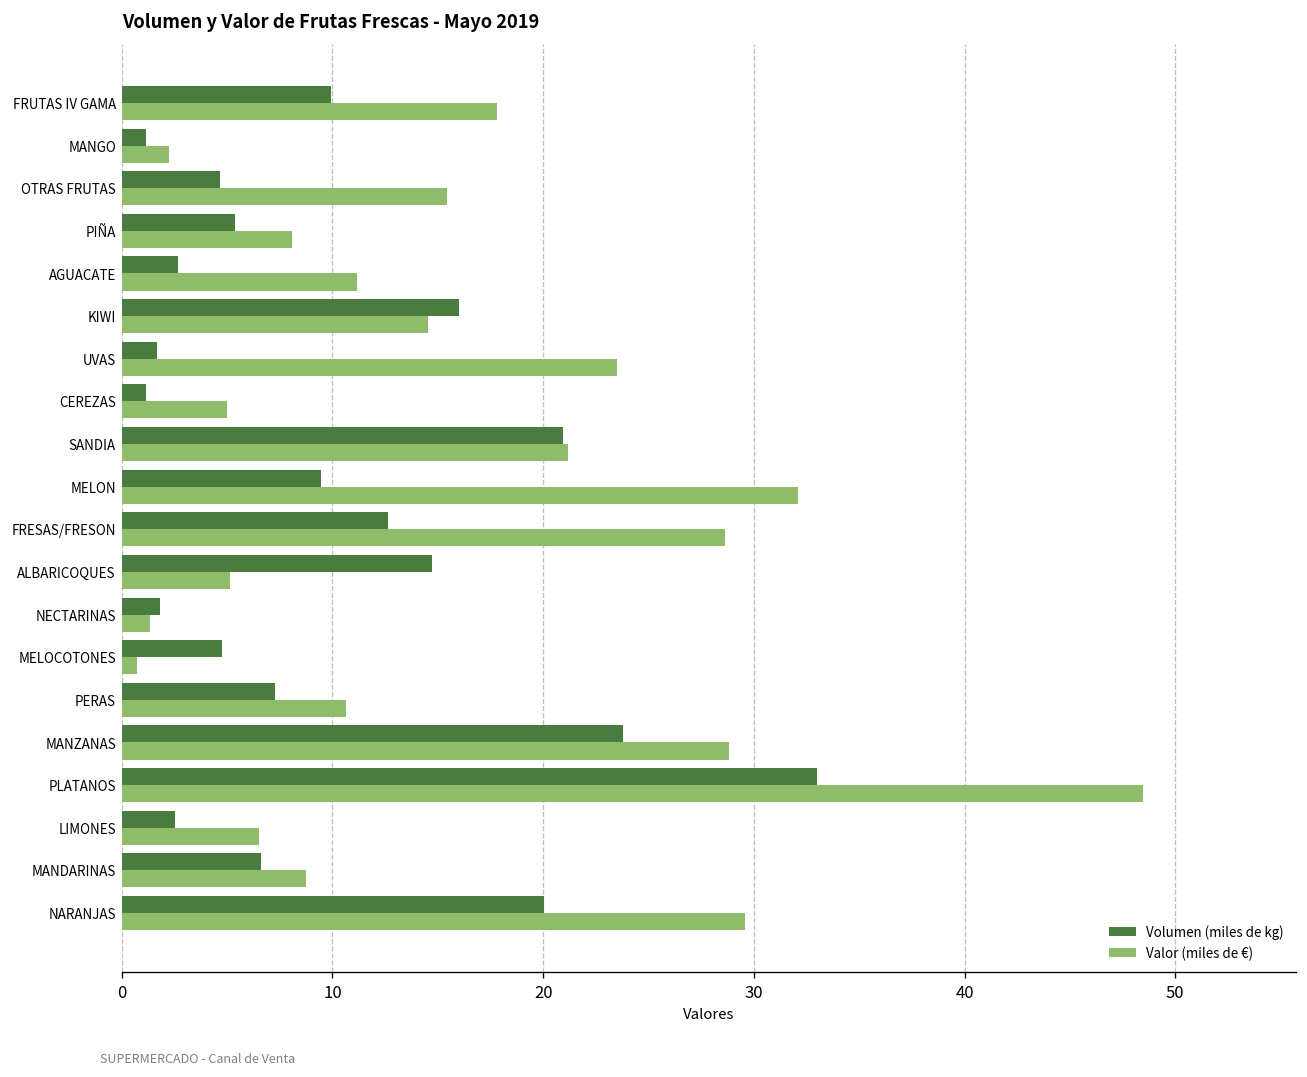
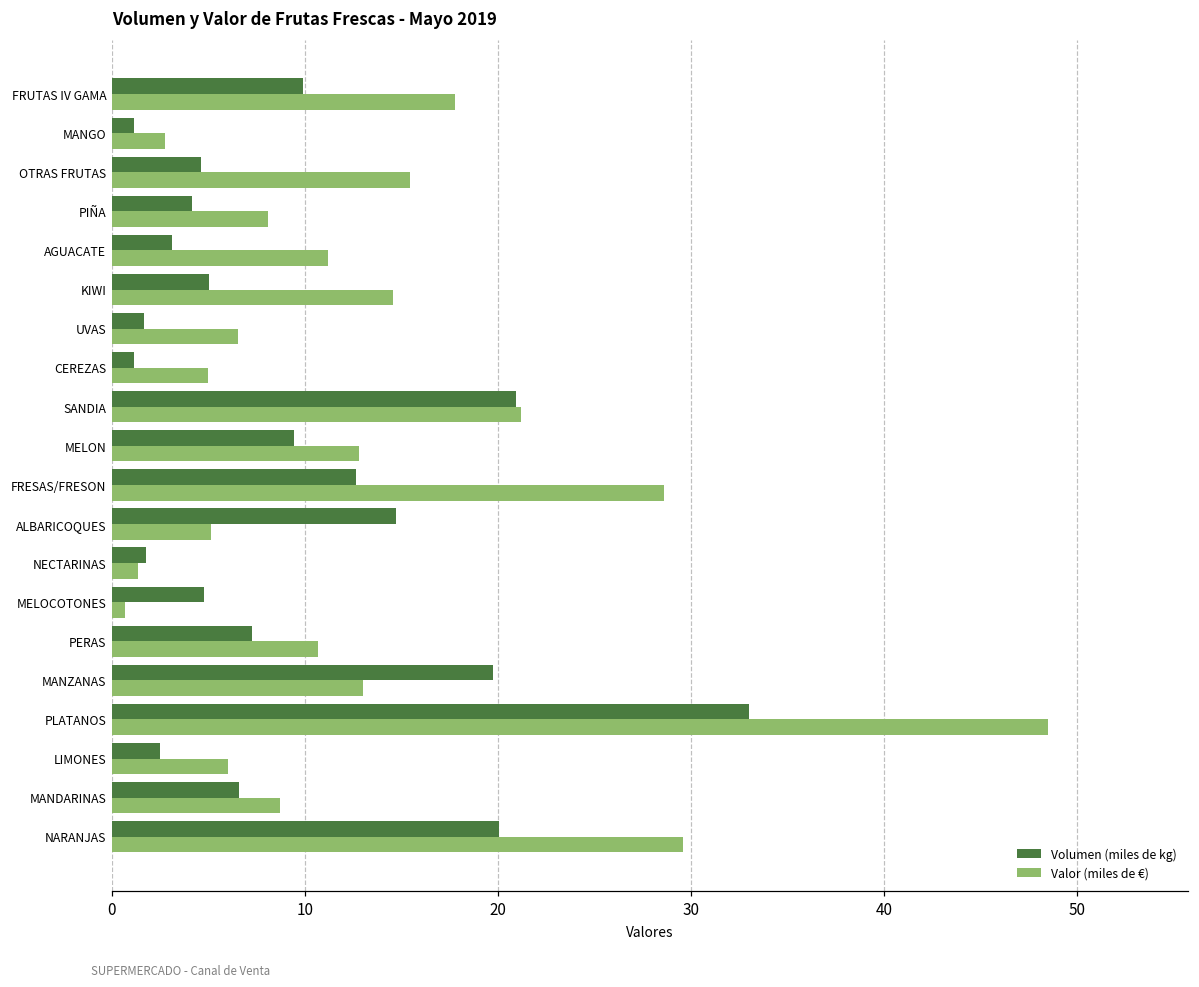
  {
    "Volumen (miles de kg)": {
      "FRUTAS IV GAMA": 9.9,
      "MANGO": 1.1,
      "OTRAS FRUTAS": 4.7,
-     "PIÑA": 5.4,
-     "AGUACATE": 2.6,
-     "KIWI": 16.0,
+     "PIÑA": 4.2,
+     "AGUACATE": 3.1,
+     "KIWI": 5.0,
      "UVAS": 1.7,
      "CEREZAS": 1.1,
      "SANDIA": 20.9,
      "MELON": 9.5,
      "FRESAS/FRESON": 12.6,
      "ALBARICOQUES": 14.7,
      "NECTARINAS": 1.8,
      "MELOCOTONES": 4.8,
      "PERAS": 7.3,
-     "MANZANAS": 23.8,
+     "MANZANAS": 19.7,
      "PLATANOS": 33.0,
      "LIMONES": 2.5,
      "MANDARINAS": 6.6,
      "NARANJAS": 20.0
    },
    "Valor (miles de €)": {
      "FRUTAS IV GAMA": 17.8,
-     "MANGO": 2.2,
+     "MANGO": 2.7,
      "OTRAS FRUTAS": 15.4,
      "PIÑA": 8.1,
      "AGUACATE": 11.2,
      "KIWI": 14.5,
-     "UVAS": 23.5,
+     "UVAS": 6.5,
      "CEREZAS": 5.0,
      "SANDIA": 21.2,
-     "MELON": 32.1,
+     "MELON": 12.8,
      "FRESAS/FRESON": 28.6,
      "ALBARICOQUES": 5.1,
      "NECTARINAS": 1.4,
      "MELOCOTONES": 0.7,
      "PERAS": 10.7,
-     "MANZANAS": 28.8,
+     "MANZANAS": 13.0,
      "PLATANOS": 48.5,
-     "LIMONES": 6.5,
+     "LIMONES": 6.0,
      "MANDARINAS": 8.7,
      "NARANJAS": 29.6
    }
  }
